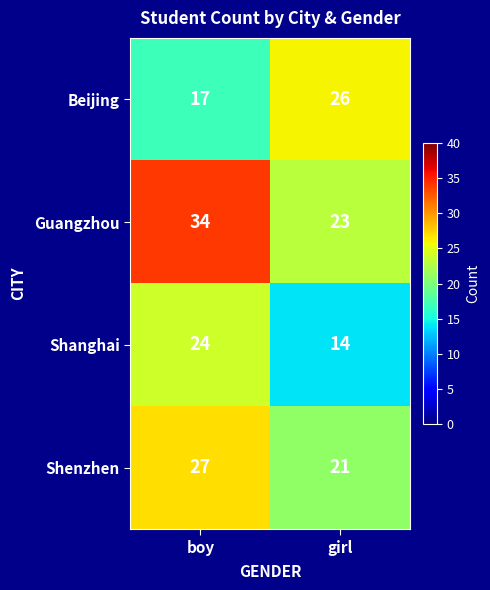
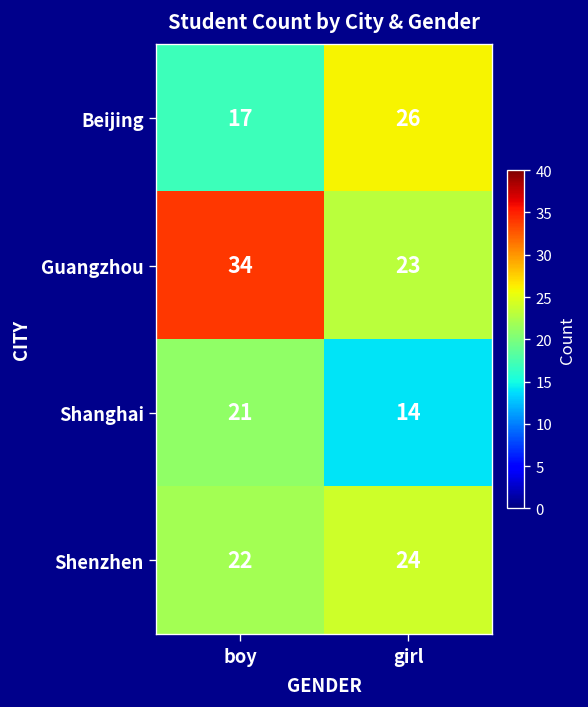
  {
    "Beijing": {
      "boy": 17,
      "girl": 26
    },
    "Guangzhou": {
      "boy": 34,
      "girl": 23
    },
    "Shanghai": {
-     "boy": 24,
+     "boy": 21,
      "girl": 14
    },
    "Shenzhen": {
-     "boy": 27,
-     "girl": 21
+     "boy": 22,
+     "girl": 24
    }
  }
